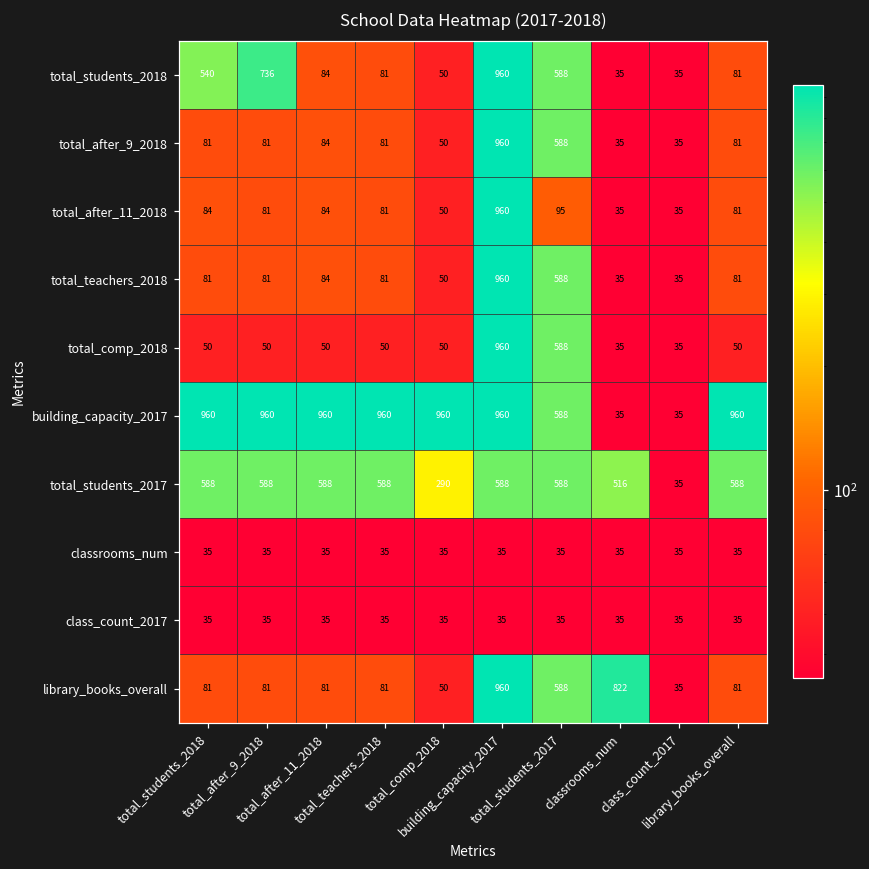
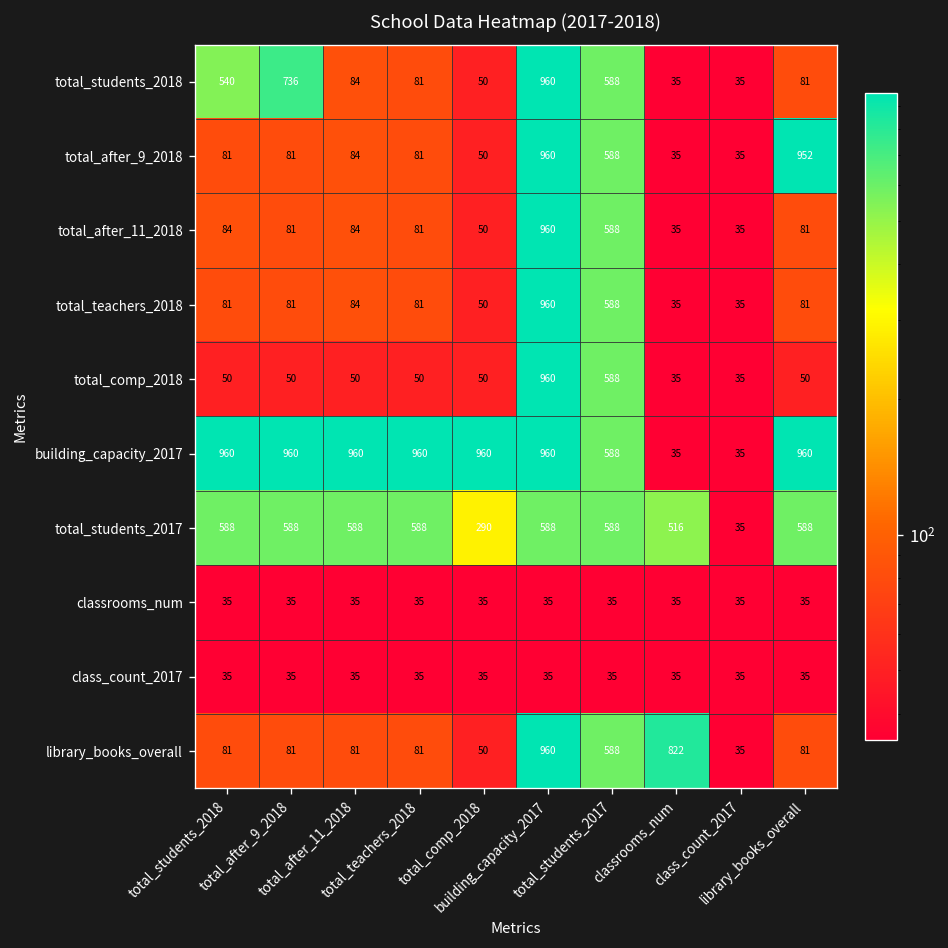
  {
    "total_students_2018": {
      "total_students_2018": 540,
      "total_after_9_2018": 736,
      "total_after_11_2018": 84,
      "total_teachers_2018": 81,
      "total_comp_2018": 50,
      "building_capacity_2017": 960,
      "total_students_2017": 588,
      "classrooms_num": 35,
      "class_count_2017": 35,
      "library_books_overall": 81
    },
    "total_after_9_2018": {
      "total_students_2018": 81,
      "total_after_9_2018": 81,
      "total_after_11_2018": 84,
      "total_teachers_2018": 81,
      "total_comp_2018": 50,
      "building_capacity_2017": 960,
      "total_students_2017": 588,
      "classrooms_num": 35,
      "class_count_2017": 35,
-     "library_books_overall": 81
+     "library_books_overall": 952
    },
    "total_after_11_2018": {
      "total_students_2018": 84,
      "total_after_9_2018": 81,
      "total_after_11_2018": 84,
      "total_teachers_2018": 81,
      "total_comp_2018": 50,
      "building_capacity_2017": 960,
-     "total_students_2017": 95,
+     "total_students_2017": 588,
      "classrooms_num": 35,
      "class_count_2017": 35,
      "library_books_overall": 81
    },
    "total_teachers_2018": {
      "total_students_2018": 81,
      "total_after_9_2018": 81,
      "total_after_11_2018": 84,
      "total_teachers_2018": 81,
      "total_comp_2018": 50,
      "building_capacity_2017": 960,
      "total_students_2017": 588,
      "classrooms_num": 35,
      "class_count_2017": 35,
      "library_books_overall": 81
    },
    "total_comp_2018": {
      "total_students_2018": 50,
      "total_after_9_2018": 50,
      "total_after_11_2018": 50,
      "total_teachers_2018": 50,
      "total_comp_2018": 50,
      "building_capacity_2017": 960,
      "total_students_2017": 588,
      "classrooms_num": 35,
      "class_count_2017": 35,
      "library_books_overall": 50
    },
    "building_capacity_2017": {
      "total_students_2018": 960,
      "total_after_9_2018": 960,
      "total_after_11_2018": 960,
      "total_teachers_2018": 960,
      "total_comp_2018": 960,
      "building_capacity_2017": 960,
      "total_students_2017": 588,
      "classrooms_num": 35,
      "class_count_2017": 35,
      "library_books_overall": 960
    },
    "total_students_2017": {
      "total_students_2018": 588,
      "total_after_9_2018": 588,
      "total_after_11_2018": 588,
      "total_teachers_2018": 588,
      "total_comp_2018": 290,
      "building_capacity_2017": 588,
      "total_students_2017": 588,
      "classrooms_num": 516,
      "class_count_2017": 35,
      "library_books_overall": 588
    },
    "classrooms_num": {
      "total_students_2018": 35,
      "total_after_9_2018": 35,
      "total_after_11_2018": 35,
      "total_teachers_2018": 35,
      "total_comp_2018": 35,
      "building_capacity_2017": 35,
      "total_students_2017": 35,
      "classrooms_num": 35,
      "class_count_2017": 35,
      "library_books_overall": 35
    },
    "class_count_2017": {
      "total_students_2018": 35,
      "total_after_9_2018": 35,
      "total_after_11_2018": 35,
      "total_teachers_2018": 35,
      "total_comp_2018": 35,
      "building_capacity_2017": 35,
      "total_students_2017": 35,
      "classrooms_num": 35,
      "class_count_2017": 35,
      "library_books_overall": 35
    },
    "library_books_overall": {
      "total_students_2018": 81,
      "total_after_9_2018": 81,
      "total_after_11_2018": 81,
      "total_teachers_2018": 81,
      "total_comp_2018": 50,
      "building_capacity_2017": 960,
      "total_students_2017": 588,
      "classrooms_num": 822,
      "class_count_2017": 35,
      "library_books_overall": 81
    }
  }
